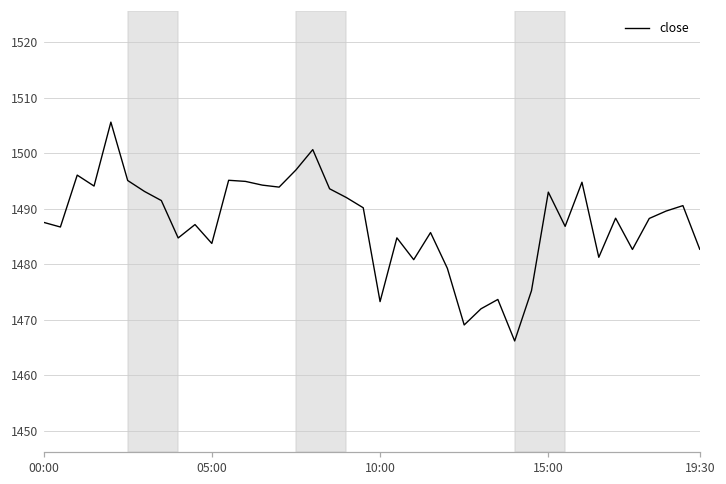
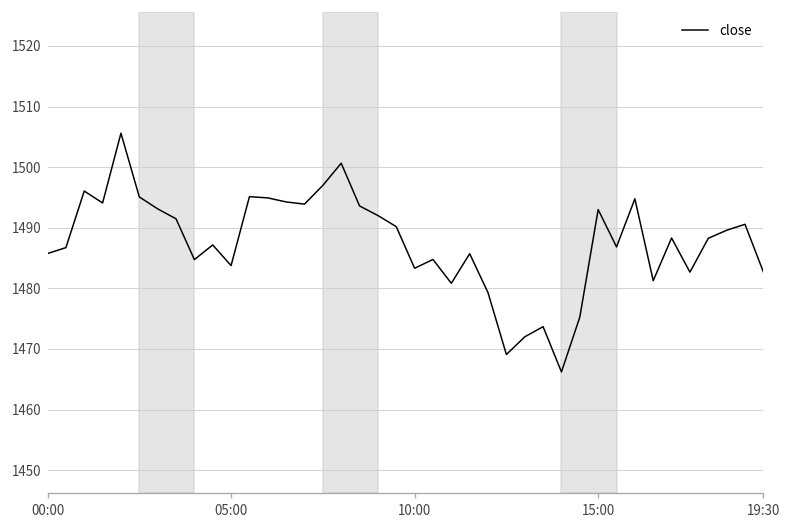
  {
-   "00:00": 1488,
+   "00:00": 1486,
    "05:00": 1484,
-   "10:00": 1473,
+   "10:00": 1483,
    "15:00": 1493,
    "19:30": 1483
  }
